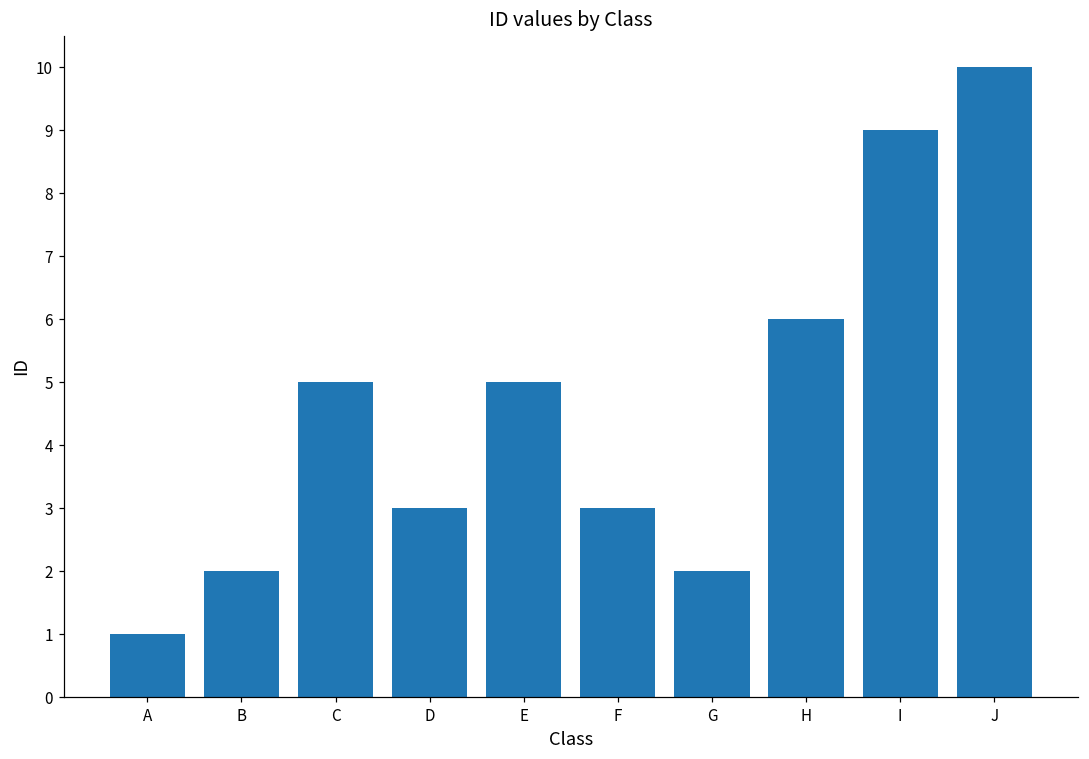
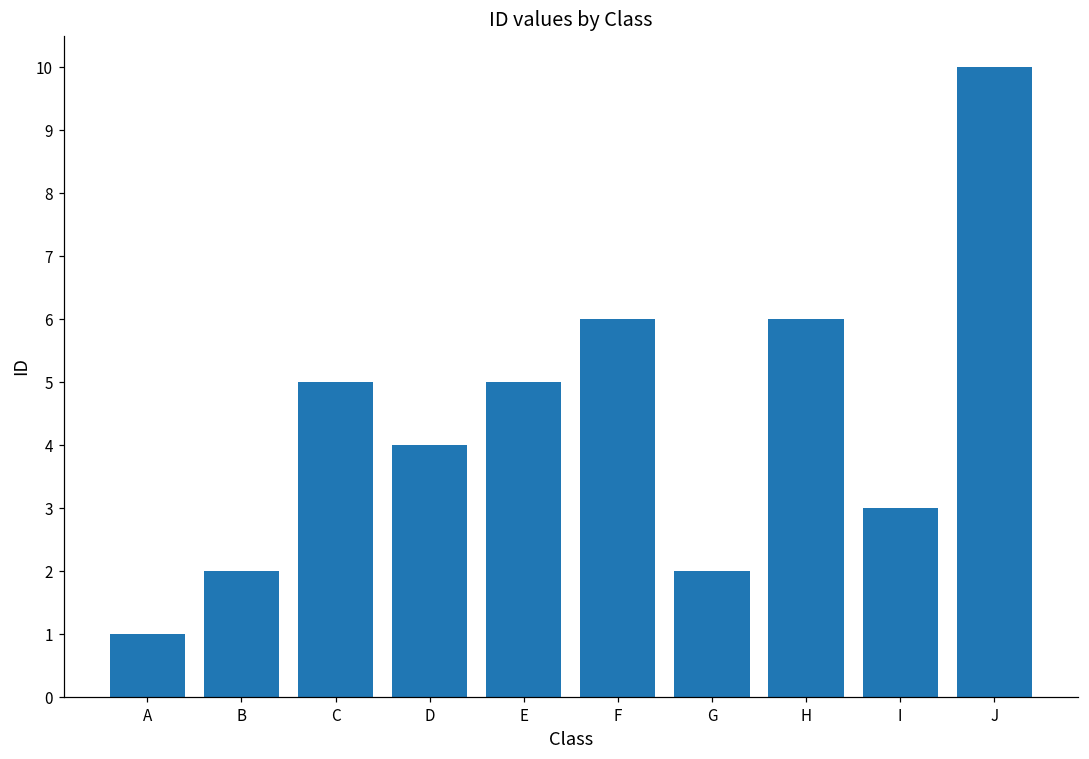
  {
    "A": 1,
    "B": 2,
    "C": 5,
-   "D": 3,
+   "D": 4,
    "E": 5,
-   "F": 3,
+   "F": 6,
    "G": 2,
    "H": 6,
-   "I": 9,
+   "I": 3,
    "J": 10
  }
